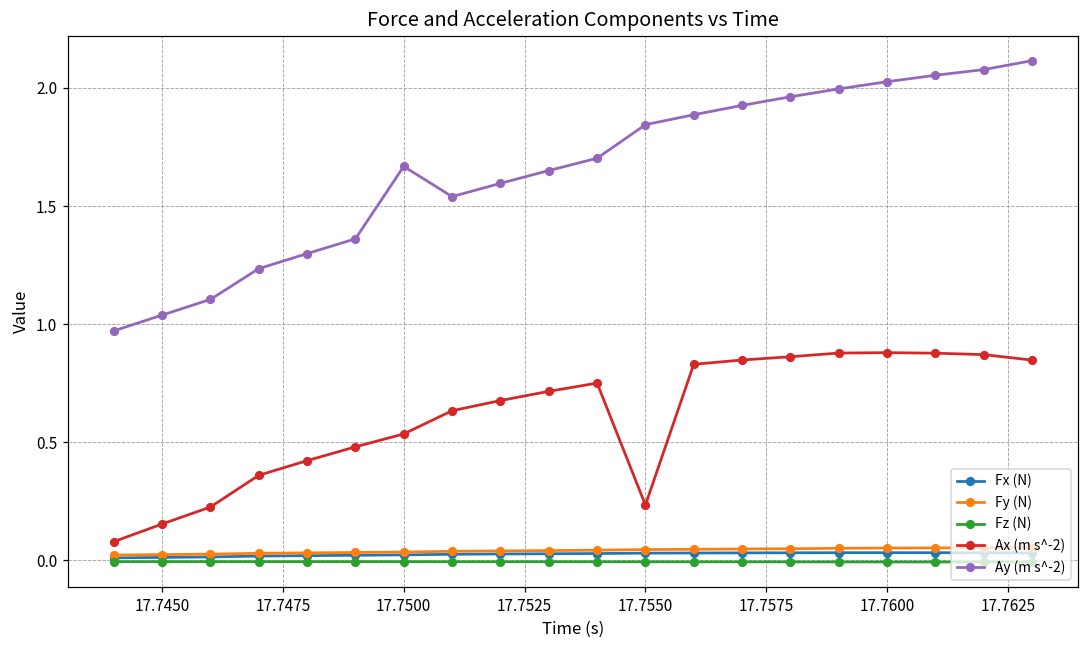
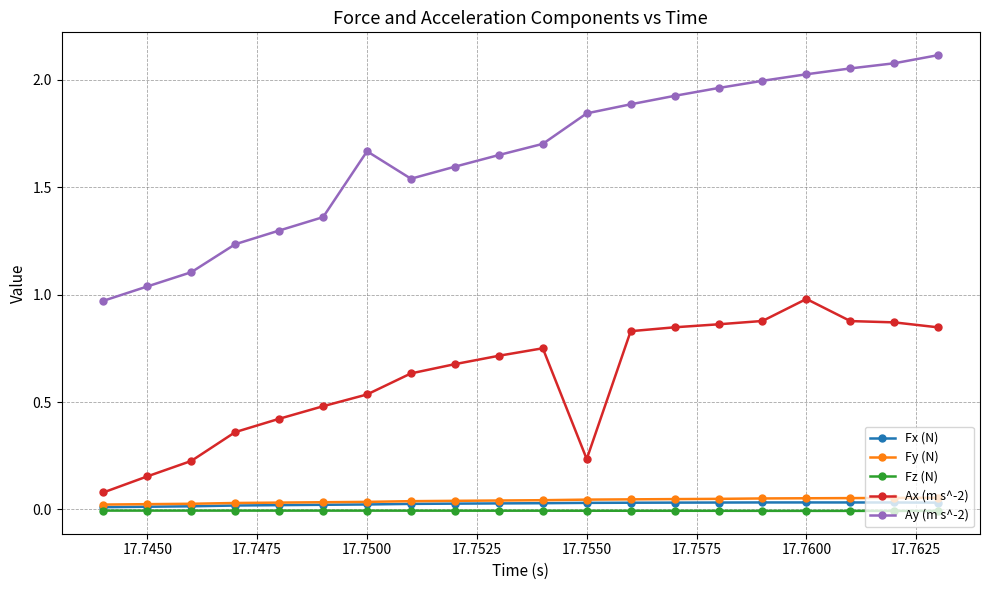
  {
    "Fx (N)": {
      "17.7500": 0.02,
      "17.7550": 0.03,
      "17.7600": 0.03
    },
    "Fy (N)": {
      "17.7500": 0.04,
      "17.7550": 0.05,
      "17.7600": 0.05
    },
    "Fz (N)": {
      "17.7450": -0.01,
      "17.7500": -0.01,
      "17.7550": -0.01,
      "17.7600": -0.01
    },
    "Ax (m s^-2)": {
      "17.7450": 0.15,
      "17.7500": 0.54,
      "17.7550": 0.23,
-     "17.7600": 0.88
+     "17.7600": 0.98
    },
    "Ay (m s^-2)": {
      "17.7450": 1.04,
      "17.7500": 1.67,
      "17.7550": 1.84,
      "17.7600": 2.03
    }
  }
